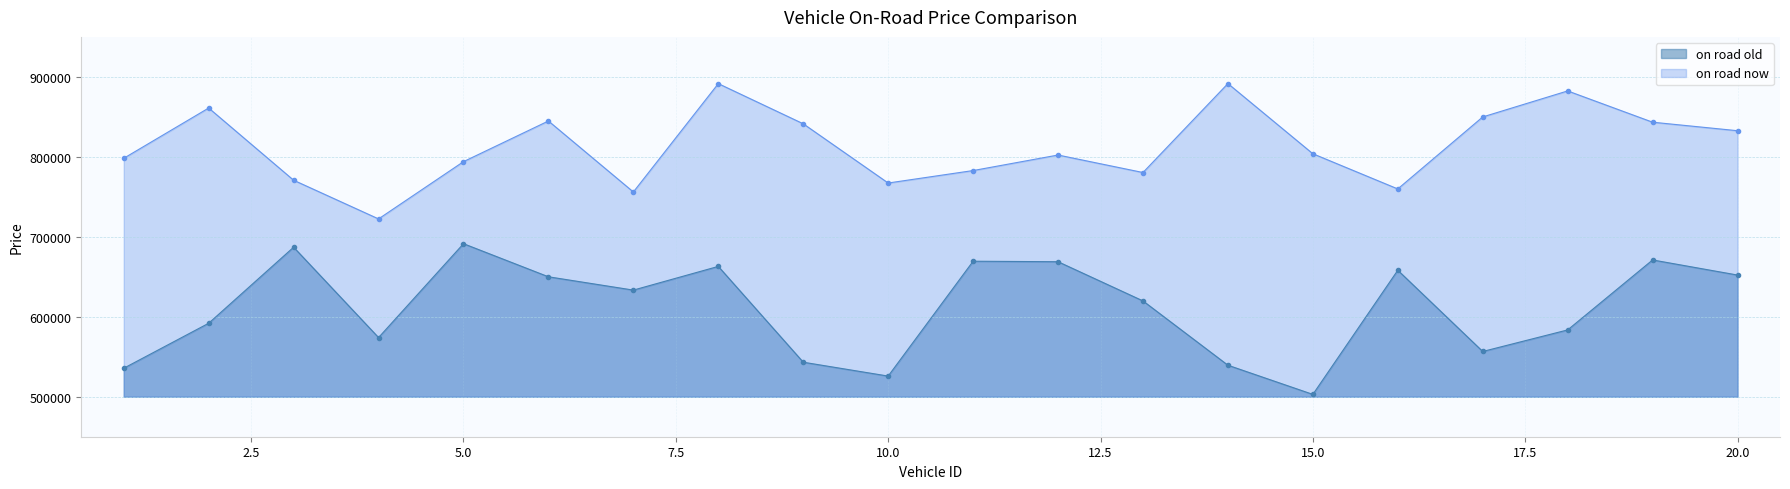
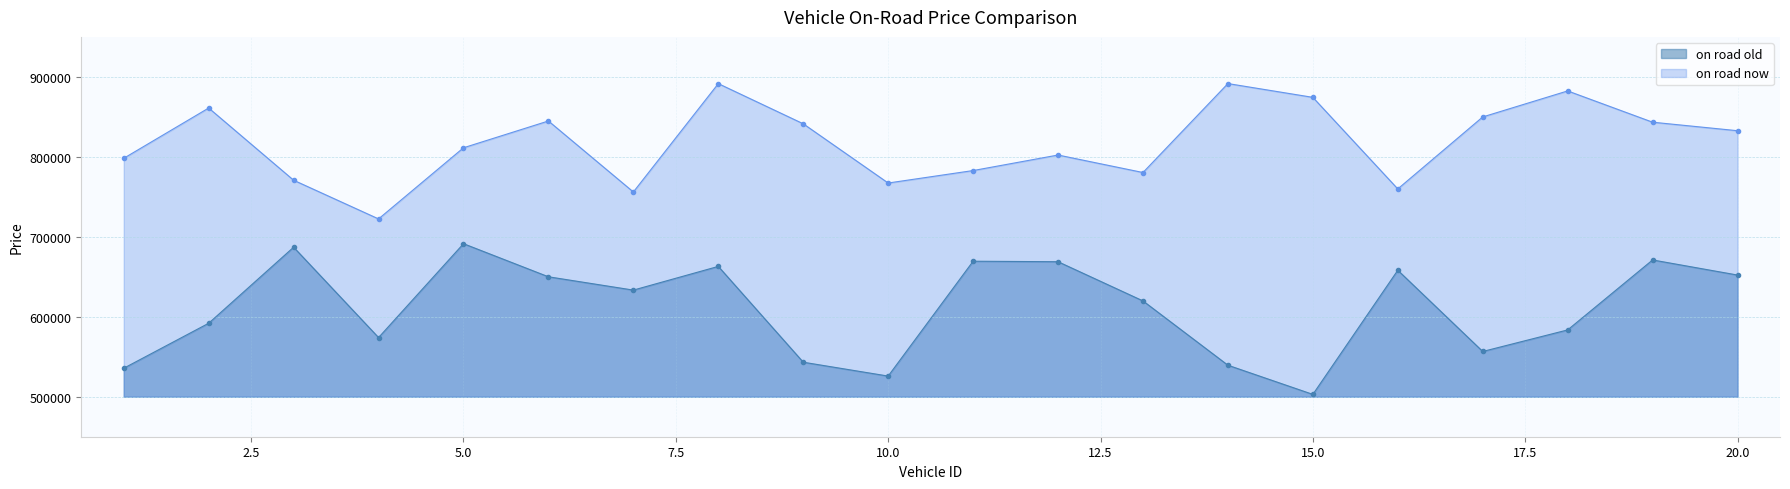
  {
    "on road old": {
      "5.0": 690000,
      "10.0": 530000,
      "15.0": 500000,
      "20.0": 650000
    },
    "on road now": {
-     "5.0": 790000,
+     "5.0": 810000,
      "10.0": 770000,
-     "15.0": 800000,
+     "15.0": 870000,
      "20.0": 830000
    }
  }
